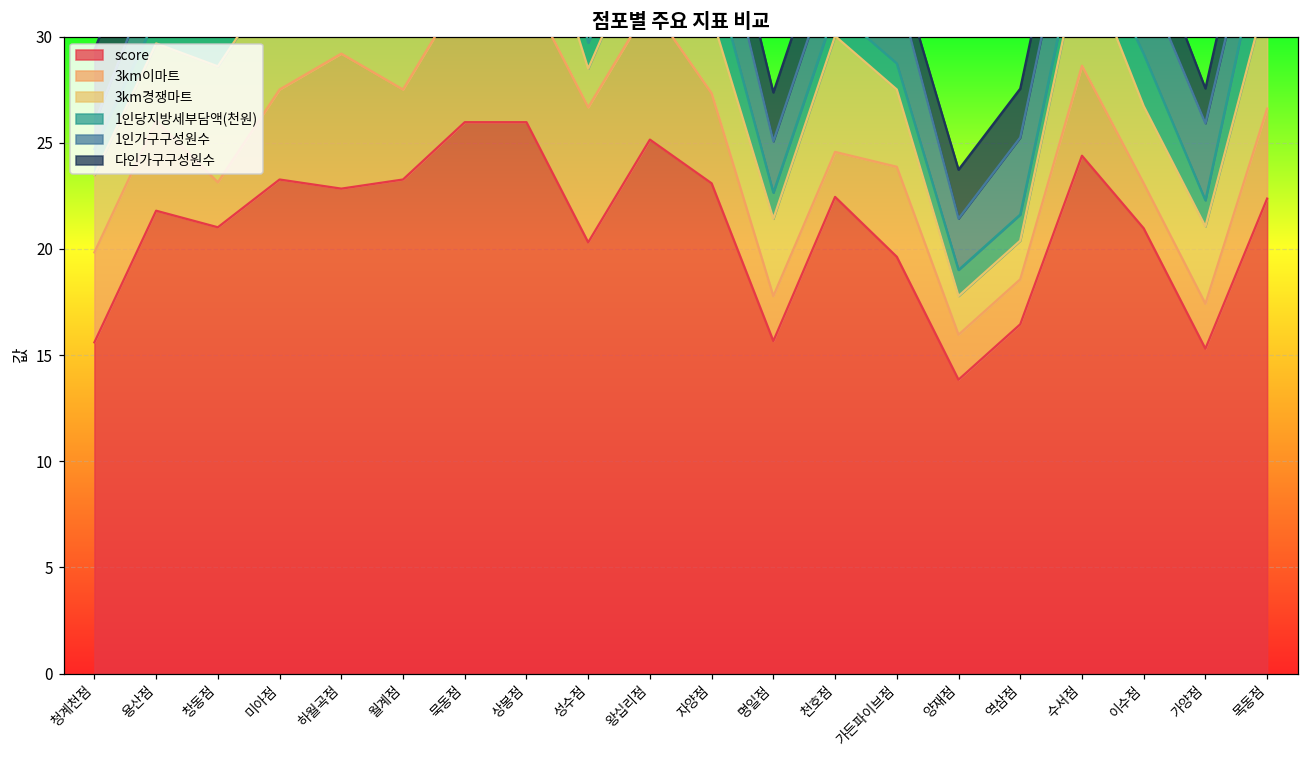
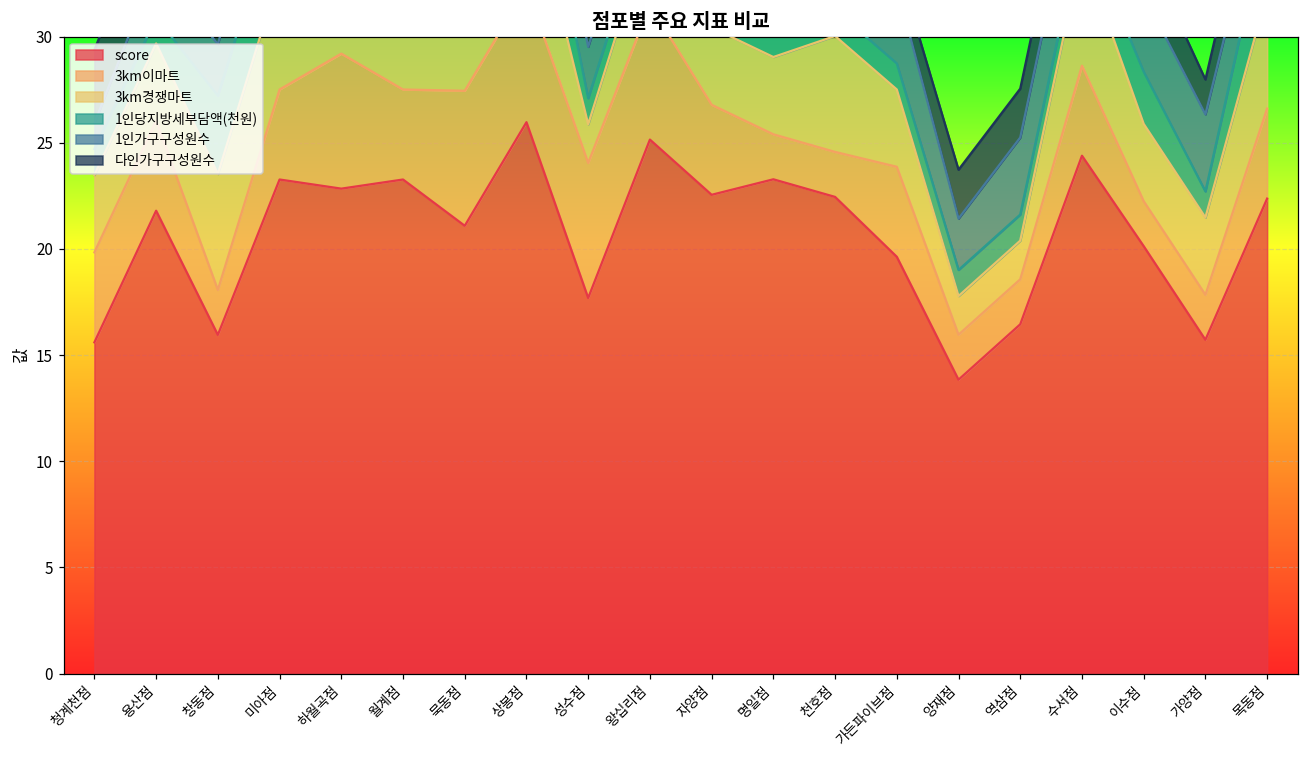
  {
    "score": {
      "청계천점": 15.6,
      "용산점": 21.8,
-     "창동점": 21.0,
+     "창동점": 16.0,
      "미아점": 23.3,
      "하월곡점": 22.8,
      "월계점": 23.3,
-     "묵동점": 26.0,
+     "묵동점": 21.1,
      "상봉점": 26.0,
-     "성수점": 20.3,
+     "성수점": 17.7,
      "왕십리점": 25.2,
-     "자양점": 23.1,
-     "명일점": 15.7,
+     "자양점": 22.6,
+     "명일점": 23.3,
      "천호점": 22.5,
      "가든파이브점": 19.6,
      "양재점": 13.8,
      "역삼점": 16.5,
      "수서점": 24.4,
-     "이수점": 21.0,
-     "가양점": 15.3,
+     "이수점": 20.1,
+     "가양점": 15.7,
      "목동점": 22.4
    },
    "다인가구구성원수": {
      "양재점": 2.3,
      "역삼점": 2.3,
      "가양점": 1.6
    }
  }
